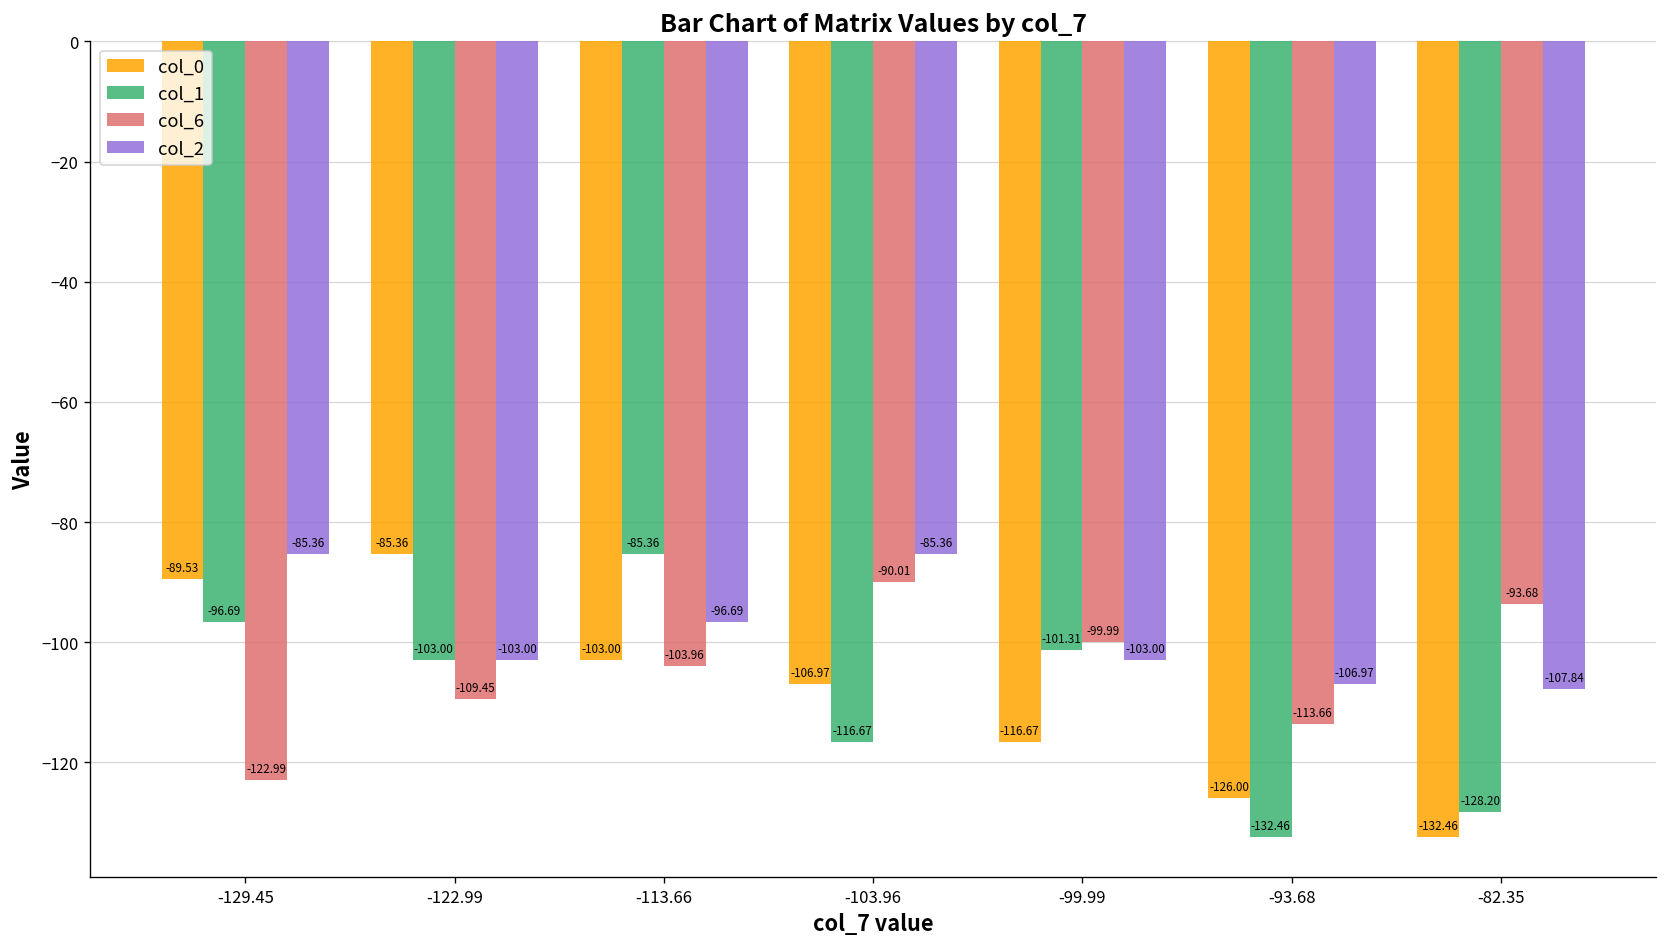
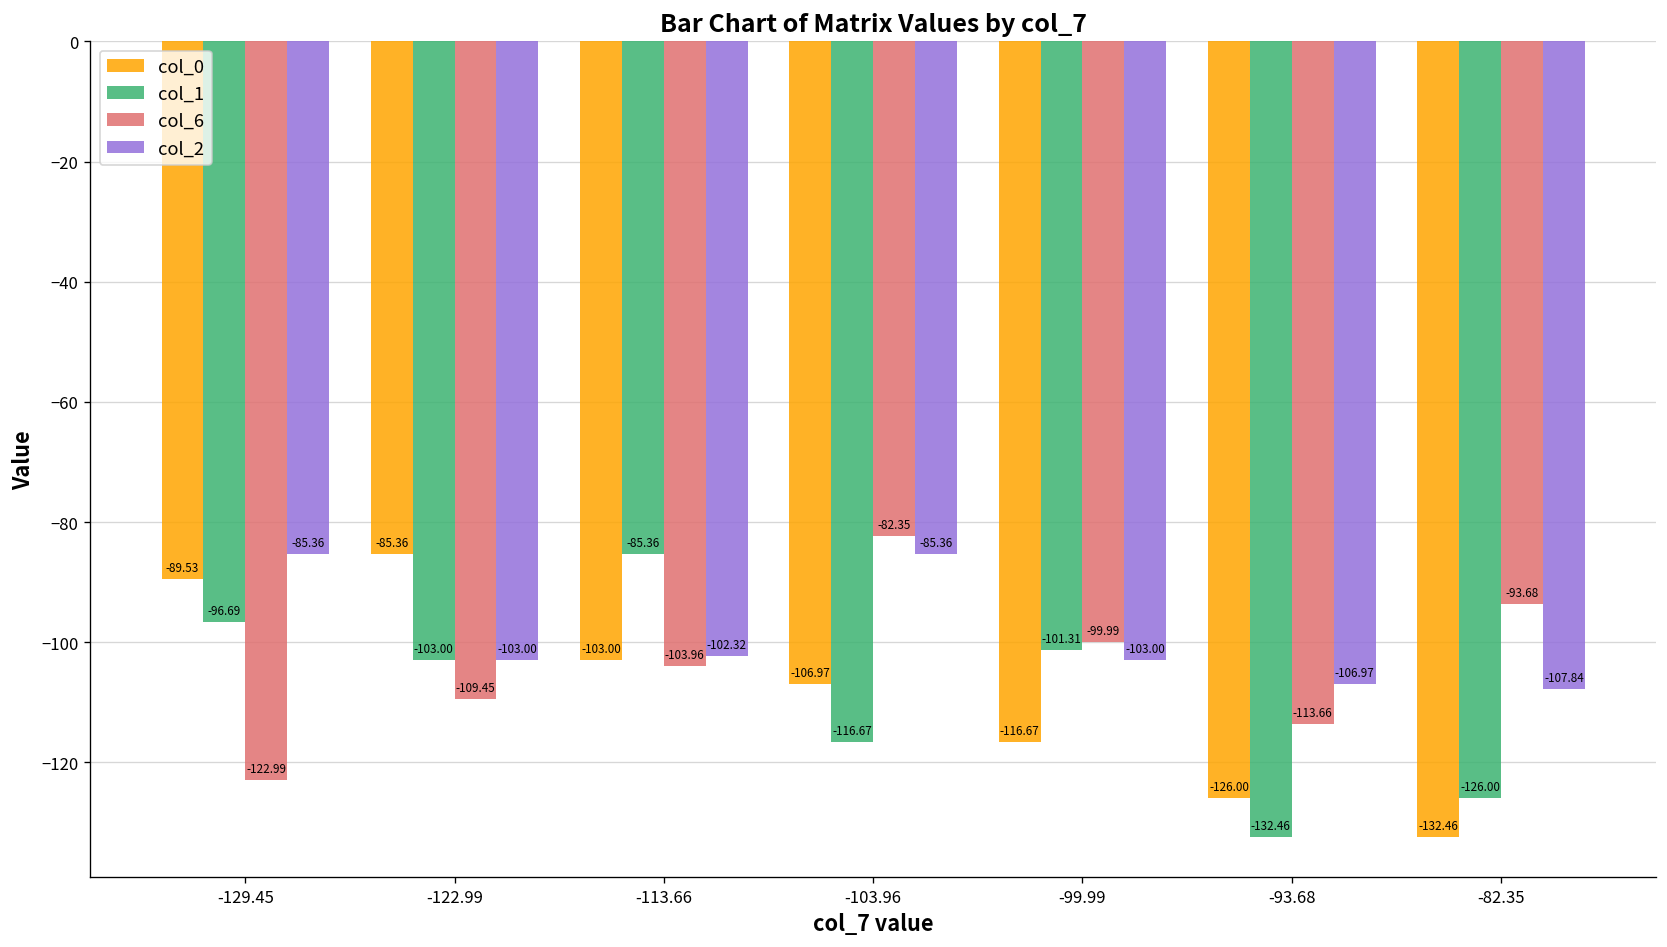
  {
    "col_0": {
      "-129.45": -89.53,
      "-122.99": -85.36,
      "-113.66": -103.00,
      "-103.96": -106.97,
      "-99.99": -116.67,
      "-93.68": -126.00,
      "-82.35": -132.46
    },
    "col_1": {
      "-129.45": -96.69,
      "-122.99": -103.00,
      "-113.66": -85.36,
      "-103.96": -116.67,
      "-99.99": -101.31,
      "-93.68": -132.46,
-     "-82.35": -128.20
+     "-82.35": -126.00
    },
    "col_6": {
      "-129.45": -122.99,
      "-122.99": -109.45,
      "-113.66": -103.96,
-     "-103.96": -90.01,
+     "-103.96": -82.35,
      "-99.99": -99.99,
      "-93.68": -113.66,
      "-82.35": -93.68
    },
    "col_2": {
      "-129.45": -85.36,
      "-122.99": -103.00,
-     "-113.66": -96.69,
+     "-113.66": -102.32,
      "-103.96": -85.36,
      "-99.99": -103.00,
      "-93.68": -106.97,
      "-82.35": -107.84
    }
  }
